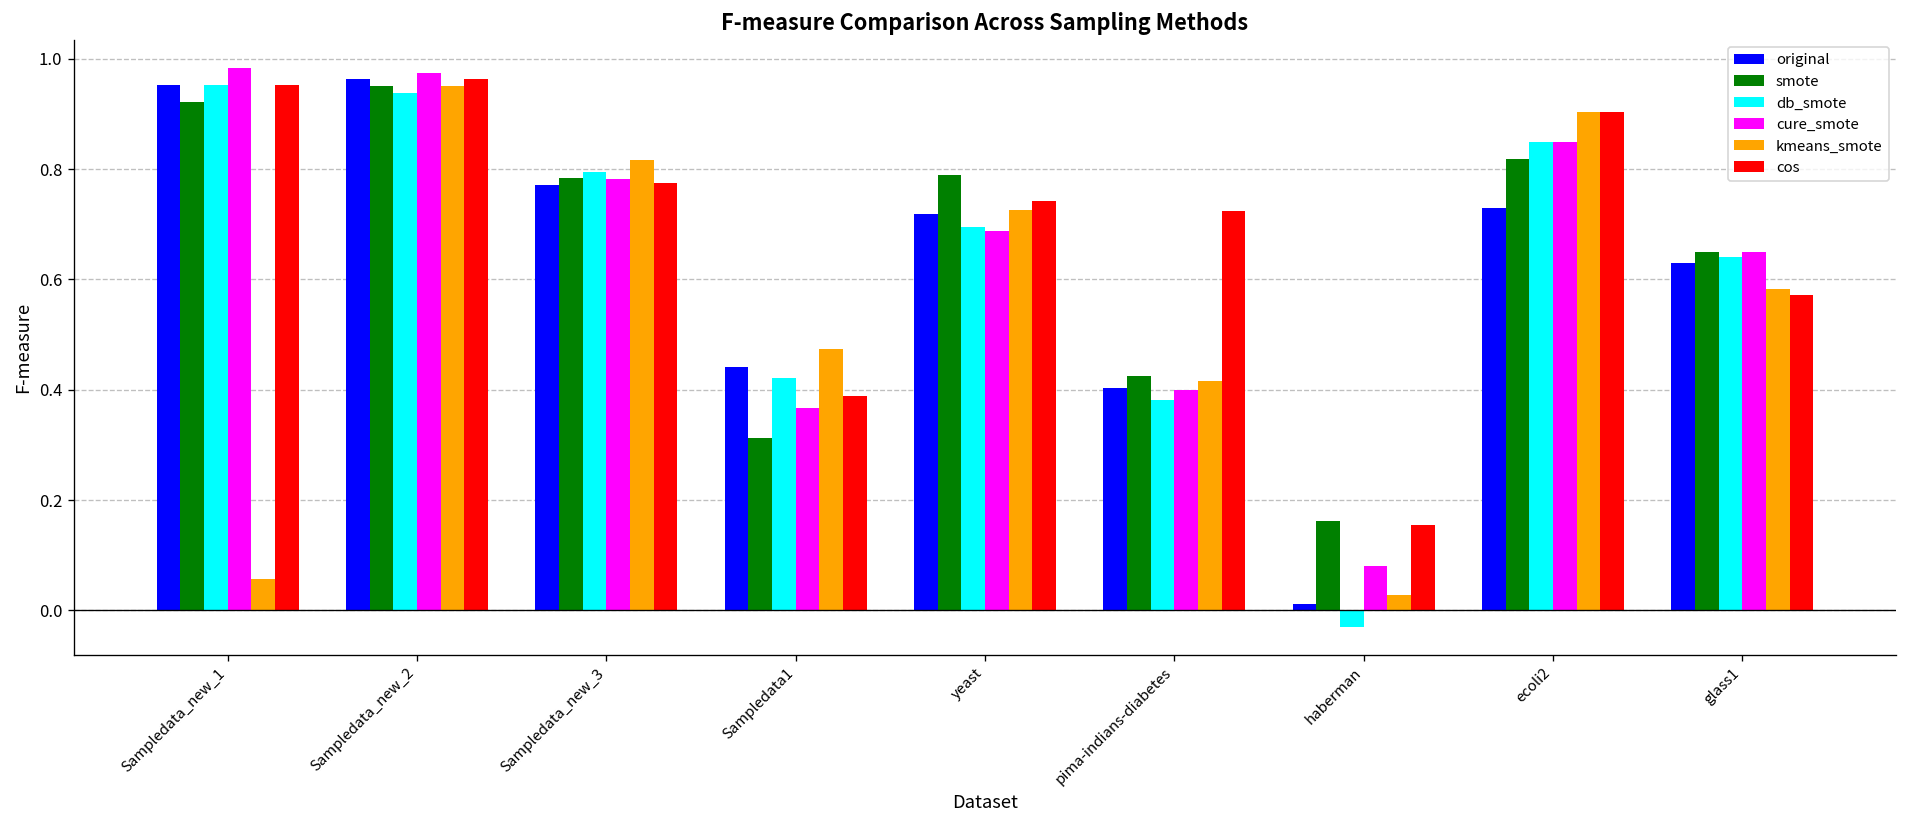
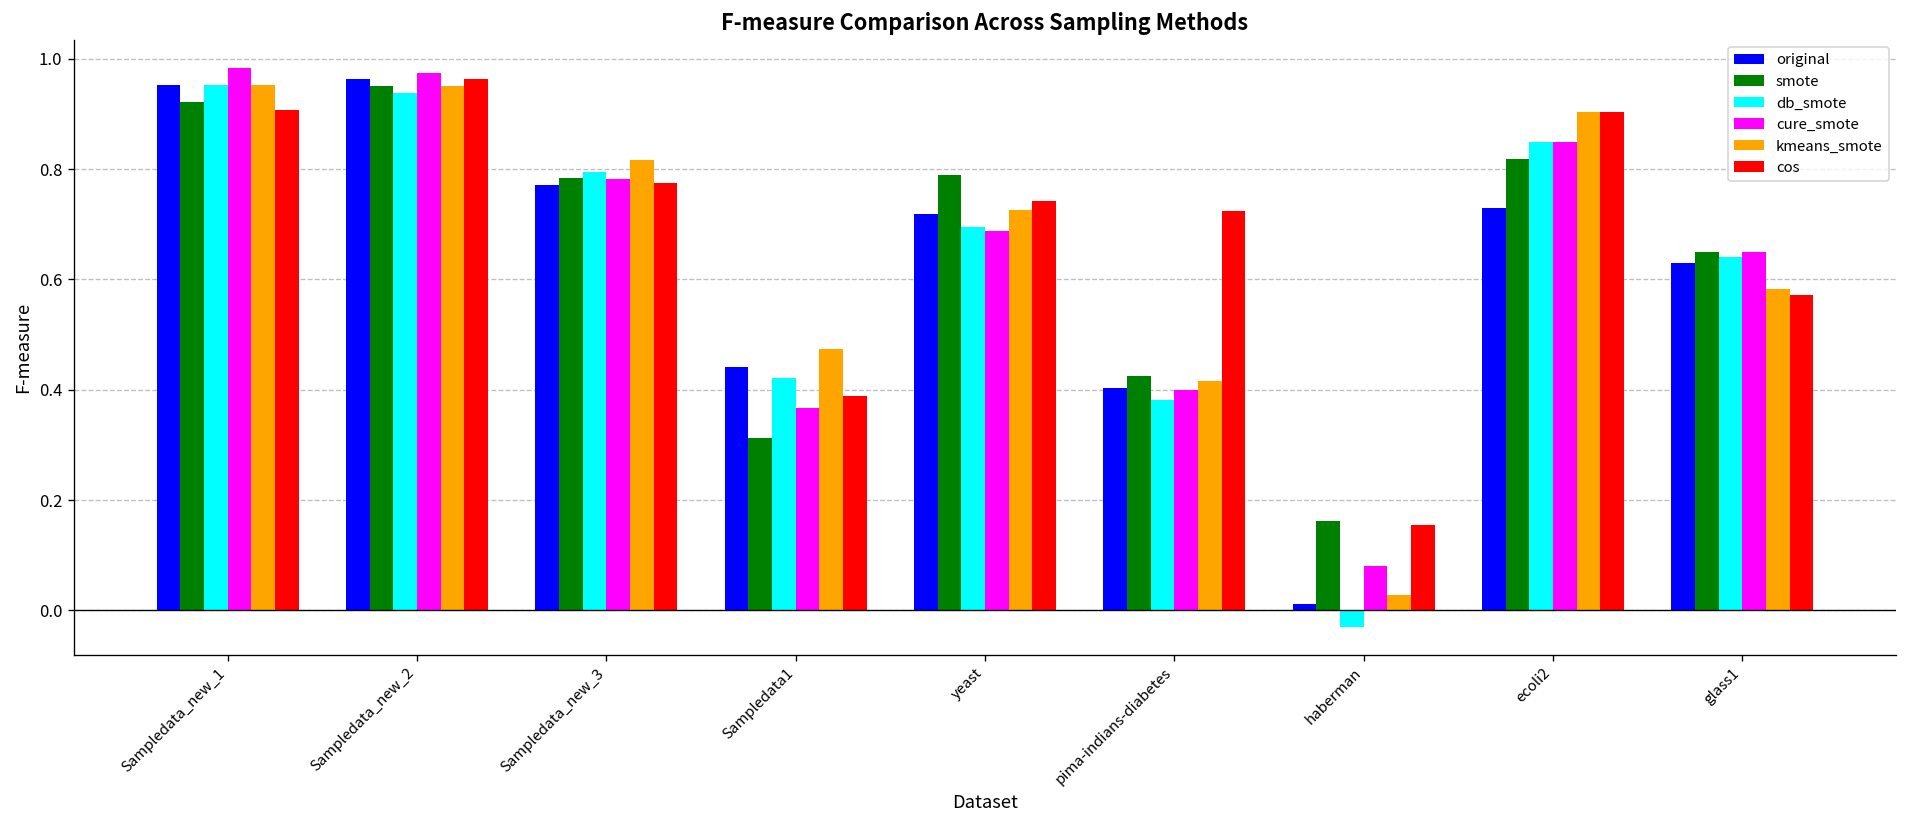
  {
    "original": {
      "Sampledata_new_1": 0.95,
      "Sampledata_new_2": 0.96,
      "Sampledata_new_3": 0.77,
      "Sampledata1": 0.44,
      "yeast": 0.72,
      "pima-indians-diabetes": 0.40,
      "haberman": 0.01,
      "ecoli2": 0.73,
      "glass1": 0.63
    },
    "smote": {
      "Sampledata_new_1": 0.92,
      "Sampledata_new_2": 0.95,
      "Sampledata_new_3": 0.78,
      "Sampledata1": 0.31,
      "yeast": 0.79,
      "pima-indians-diabetes": 0.43,
      "haberman": 0.16,
      "ecoli2": 0.82,
      "glass1": 0.65
    },
    "db_smote": {
      "Sampledata_new_1": 0.95,
      "Sampledata_new_2": 0.94,
      "Sampledata_new_3": 0.80,
      "Sampledata1": 0.42,
      "yeast": 0.70,
      "pima-indians-diabetes": 0.38,
      "haberman": -0.03,
      "ecoli2": 0.85,
      "glass1": 0.64
    },
    "cure_smote": {
      "Sampledata_new_1": 0.98,
      "Sampledata_new_2": 0.98,
      "Sampledata_new_3": 0.78,
      "Sampledata1": 0.37,
      "yeast": 0.69,
      "pima-indians-diabetes": 0.40,
      "haberman": 0.08,
      "ecoli2": 0.85,
      "glass1": 0.65
    },
    "kmeans_smote": {
-     "Sampledata_new_1": 0.06,
+     "Sampledata_new_1": 0.95,
      "Sampledata_new_2": 0.95,
      "Sampledata_new_3": 0.82,
      "Sampledata1": 0.47,
      "yeast": 0.73,
      "pima-indians-diabetes": 0.42,
      "haberman": 0.03,
      "ecoli2": 0.90,
      "glass1": 0.58
    },
    "cos": {
-     "Sampledata_new_1": 0.95,
+     "Sampledata_new_1": 0.91,
      "Sampledata_new_2": 0.96,
      "Sampledata_new_3": 0.77,
      "Sampledata1": 0.39,
      "yeast": 0.74,
      "pima-indians-diabetes": 0.72,
      "haberman": 0.15,
      "ecoli2": 0.90,
      "glass1": 0.57
    }
  }
